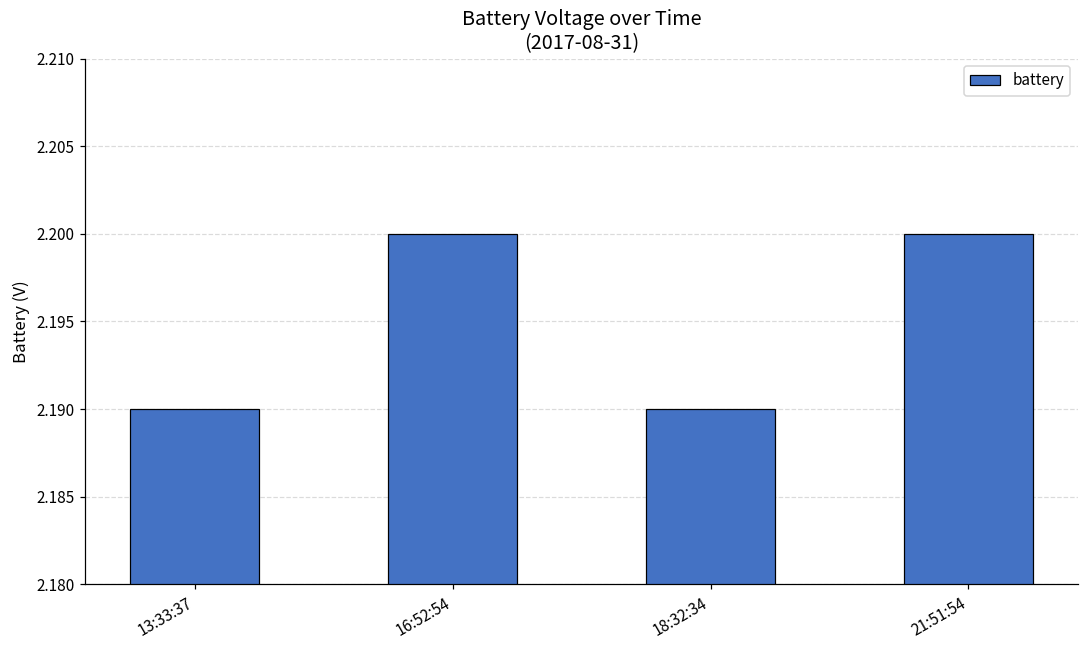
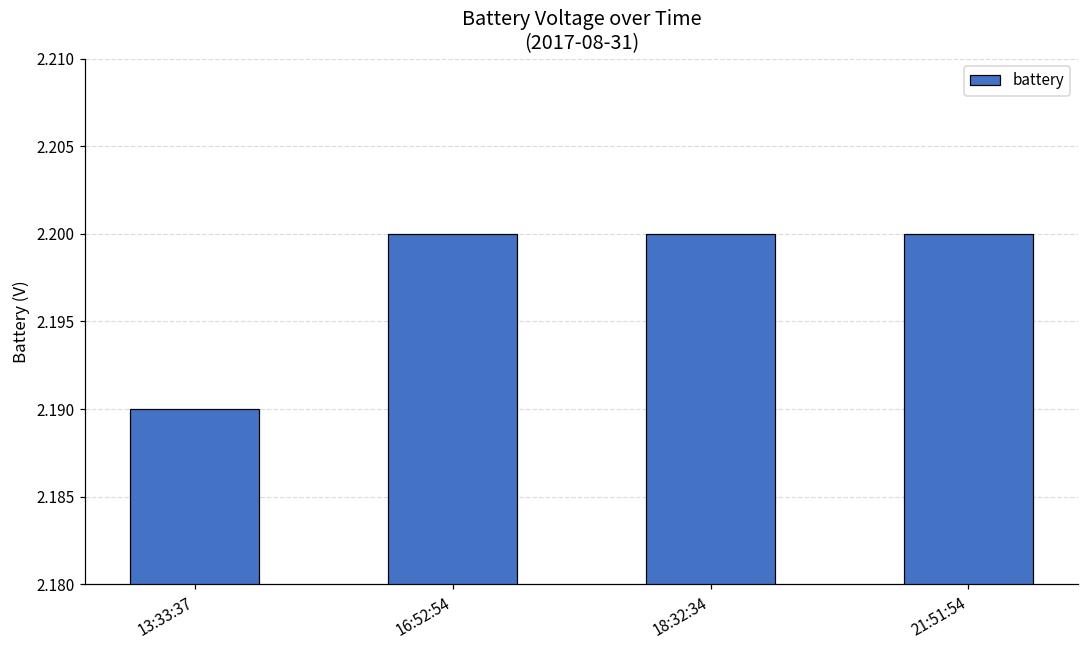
  {
    "13:33:37": 2.19,
    "16:52:54": 2.20,
-   "18:32:34": 2.19,
+   "18:32:34": 2.20,
    "21:51:54": 2.20
  }
